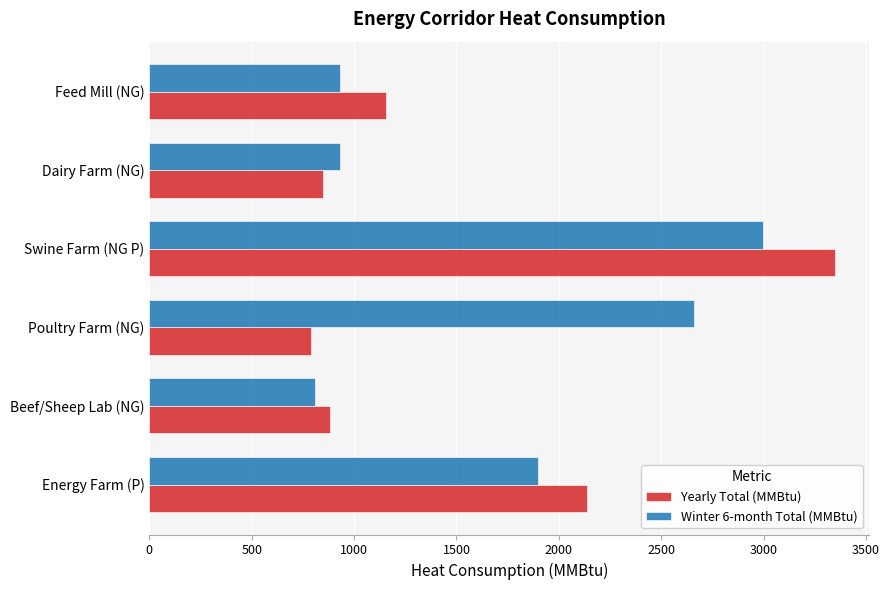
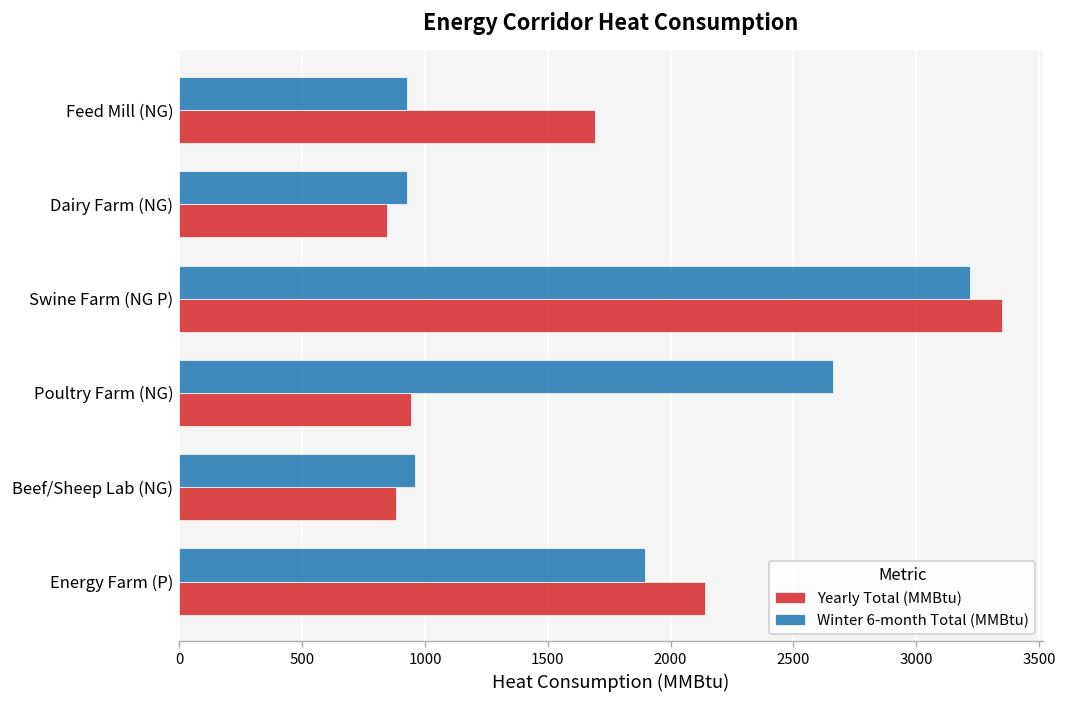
  {
    "Yearly Total (MMBtu)": {
-     "Feed Mill (NG)": 1160,
+     "Feed Mill (NG)": 1690,
      "Dairy Farm (NG)": 850,
      "Swine Farm (NG P)": 3350,
-     "Poultry Farm (NG)": 790,
+     "Poultry Farm (NG)": 940,
      "Beef/Sheep Lab (NG)": 880,
      "Energy Farm (P)": 2140
    },
    "Winter 6-month Total (MMBtu)": {
      "Feed Mill (NG)": 930,
      "Dairy Farm (NG)": 930,
-     "Swine Farm (NG P)": 3000,
+     "Swine Farm (NG P)": 3220,
      "Poultry Farm (NG)": 2660,
-     "Beef/Sheep Lab (NG)": 810,
+     "Beef/Sheep Lab (NG)": 960,
      "Energy Farm (P)": 1900
    }
  }
